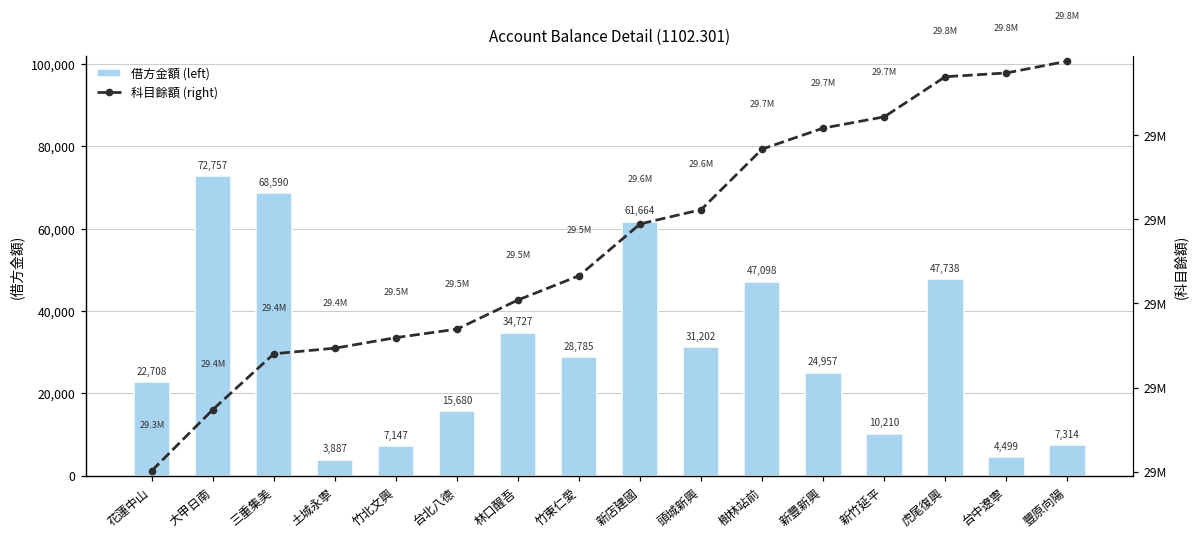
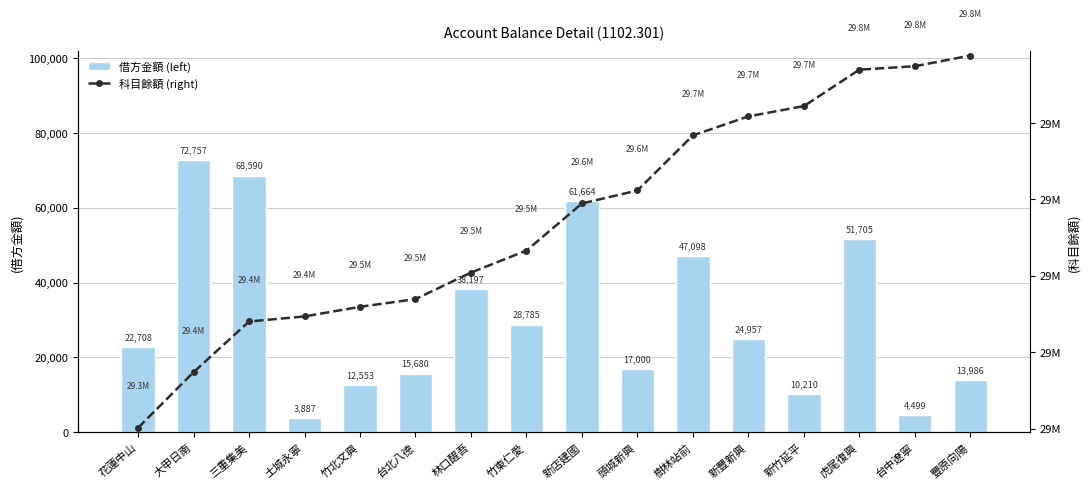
  {
    "借方金額 (left)": {
      "花蓮中山": "22,708",
      "大甲日南": "72,757",
      "三重集美": "68,590",
      "土城永寧": "3,887",
-     "竹北文興": "7,147",
+     "竹北文興": "12,553",
      "台北八德": "15,680",
-     "林口醒吾": "34,727",
+     "林口醒吾": "38,197",
      "竹東仁愛": "28,785",
      "新店建國": "61,664",
-     "頭城新興": "31,202",
+     "頭城新興": "17,000",
      "樹林站前": "47,098",
      "新豐新興": "24,957",
      "新竹延平": "10,210",
-     "虎尾復興": "47,738",
+     "虎尾復興": "51,705",
      "台中遼寧": "4,499",
-     "豐原向陽": "7,314"
+     "豐原向陽": "13,986"
    }
  }
